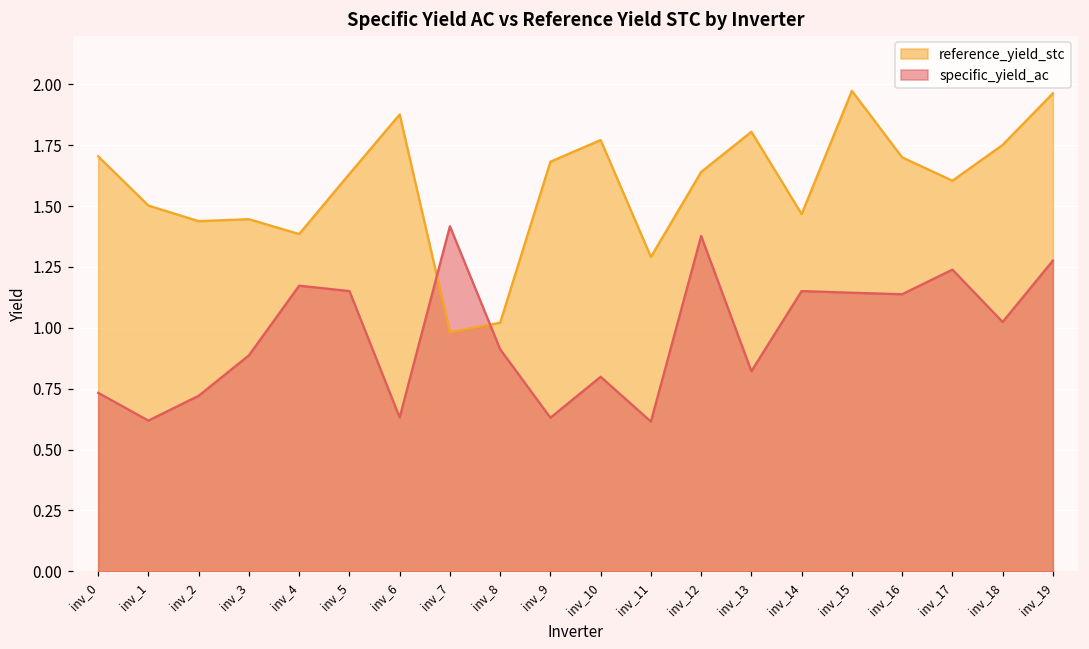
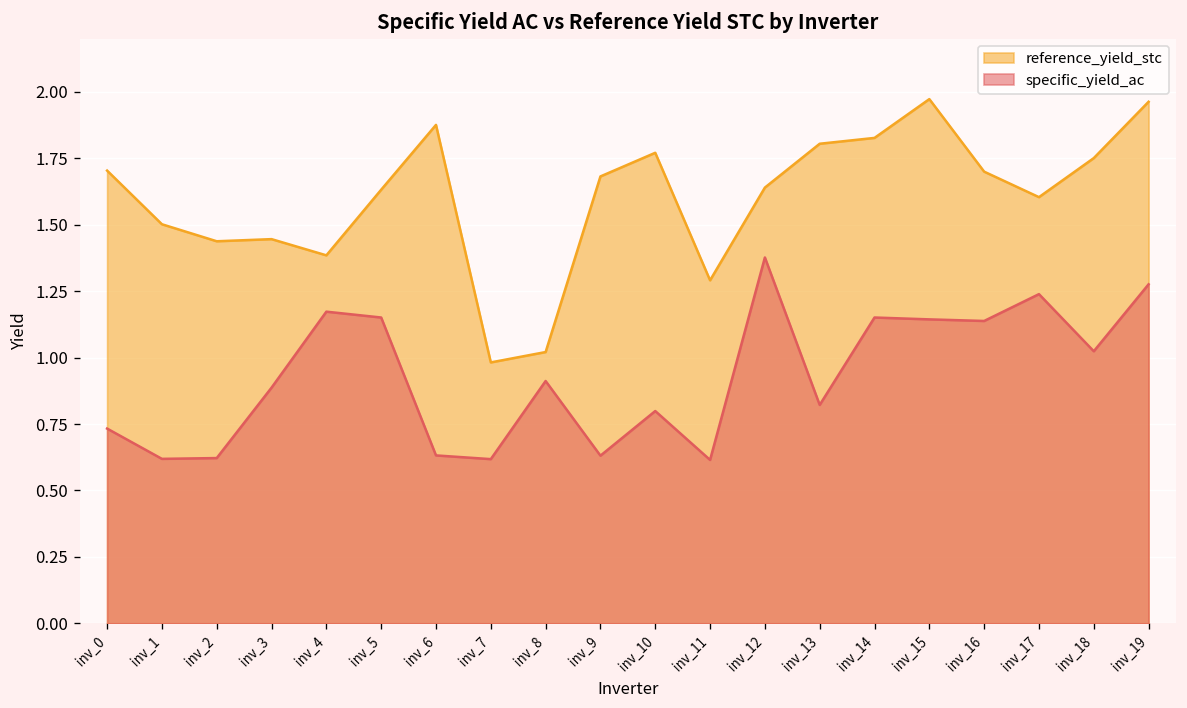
  {
    "reference_yield_stc": {
      "inv_0": 1.70,
      "inv_1": 1.50,
      "inv_2": 1.44,
      "inv_3": 1.45,
      "inv_4": 1.39,
      "inv_5": 1.63,
      "inv_6": 1.88,
      "inv_7": 0.98,
      "inv_8": 1.02,
      "inv_9": 1.68,
      "inv_10": 1.77,
      "inv_11": 1.29,
      "inv_12": 1.64,
      "inv_13": 1.81,
-     "inv_14": 1.47,
+     "inv_14": 1.83,
      "inv_15": 1.97,
      "inv_16": 1.70,
      "inv_17": 1.60,
      "inv_18": 1.75,
      "inv_19": 1.96
    },
    "specific_yield_ac": {
      "inv_0": 0.73,
      "inv_1": 0.62,
-     "inv_2": 0.72,
+     "inv_2": 0.62,
      "inv_3": 0.89,
      "inv_4": 1.17,
      "inv_5": 1.15,
      "inv_6": 0.63,
-     "inv_7": 1.42,
+     "inv_7": 0.62,
      "inv_8": 0.91,
      "inv_9": 0.63,
      "inv_10": 0.80,
      "inv_11": 0.62,
      "inv_12": 1.38,
      "inv_13": 0.82,
      "inv_14": 1.15,
      "inv_15": 1.14,
      "inv_16": 1.14,
      "inv_17": 1.24,
      "inv_18": 1.02,
      "inv_19": 1.28
    }
  }
